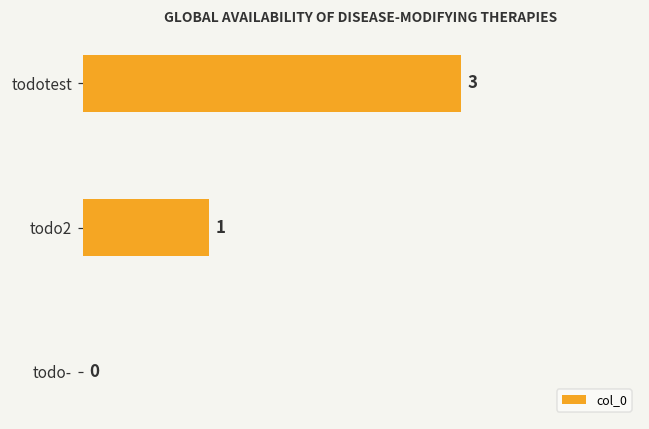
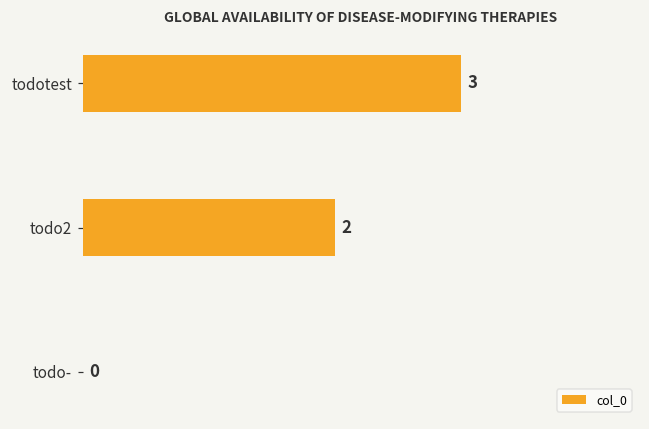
  {
    "todotest": 3,
-   "todo2": 1,
+   "todo2": 2,
    "todo-": 0
  }
